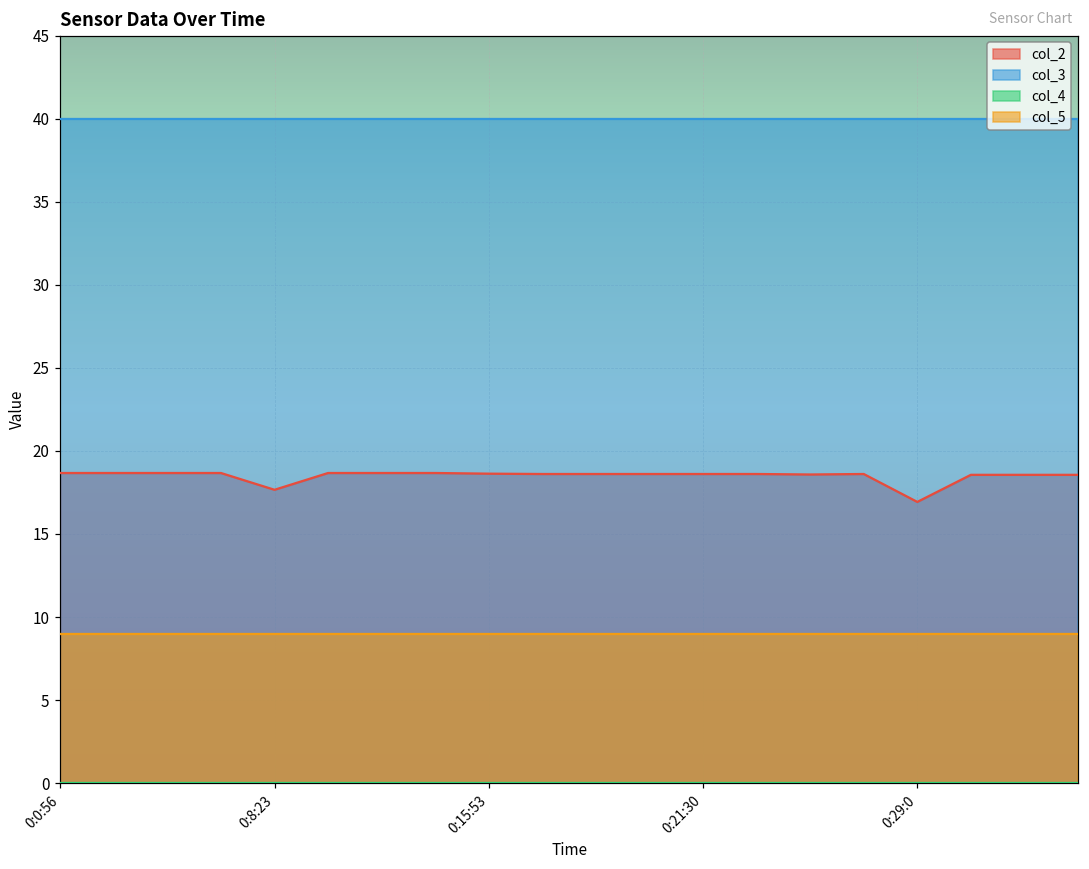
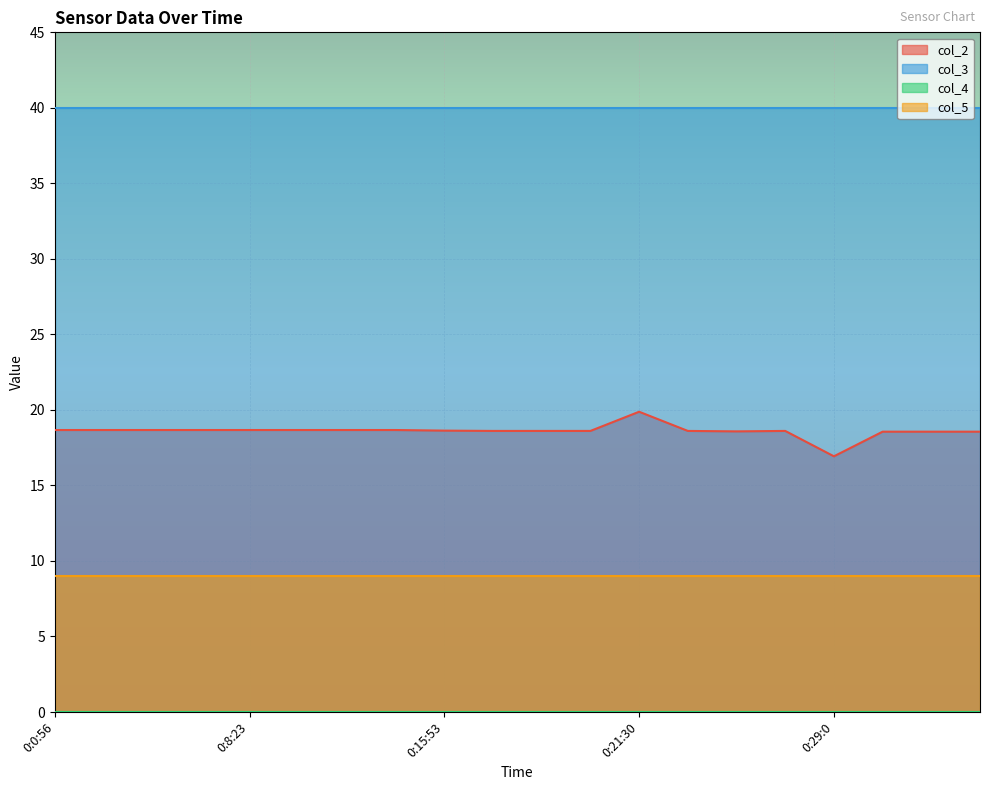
  {
    "col_2": {
      "0:0:56": 18.7,
-     "0:8:23": 17.7,
+     "0:8:23": 18.7,
      "0:15:53": 18.6,
-     "0:21:30": 18.6,
+     "0:21:30": 19.9,
      "0:29:0": 16.9
    },
    "col_3": {
      "0:0:56": 40.0,
      "0:8:23": 40.0,
      "0:15:53": 40.0,
      "0:21:30": 40.0,
      "0:29:0": 40.0
    },
    "col_4": {
      "0:0:56": 0.0,
      "0:8:23": 0.0,
      "0:15:53": 0.0,
      "0:21:30": 0.0,
      "0:29:0": 0.0
    },
    "col_5": {
      "0:0:56": 9.0,
      "0:8:23": 9.0,
      "0:15:53": 9.0,
      "0:21:30": 9.0,
      "0:29:0": 9.0
    }
  }
